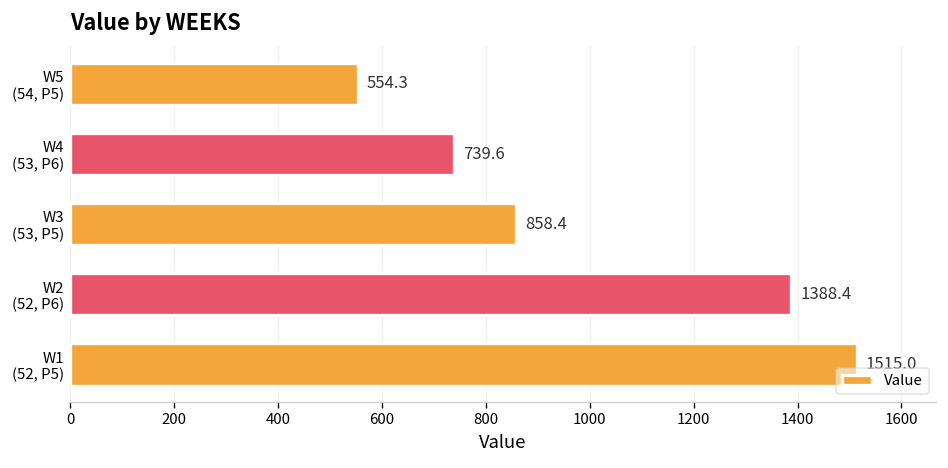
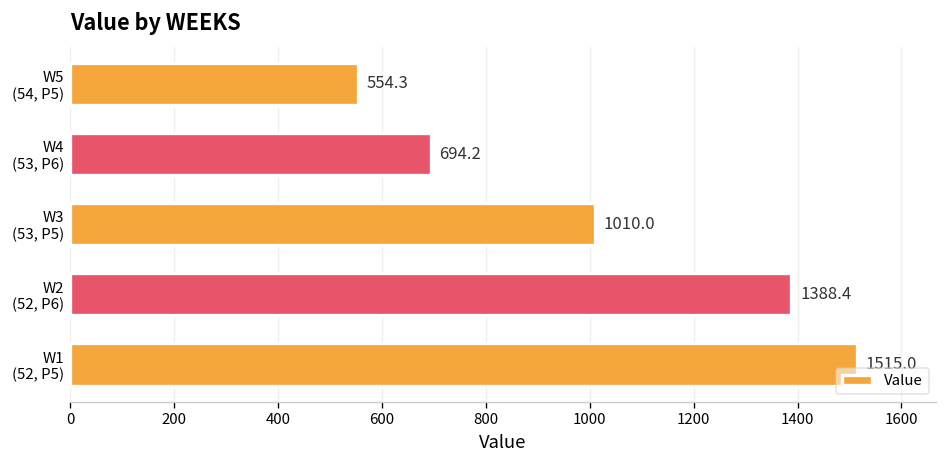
  {
    "W5 (54, P5)": 554.3,
-   "W4 (53, P6)": 739.6,
-   "W3 (53, P5)": 858.4,
+   "W4 (53, P6)": 694.2,
+   "W3 (53, P5)": 1010.0,
    "W2 (52, P6)": 1388.4
  }
